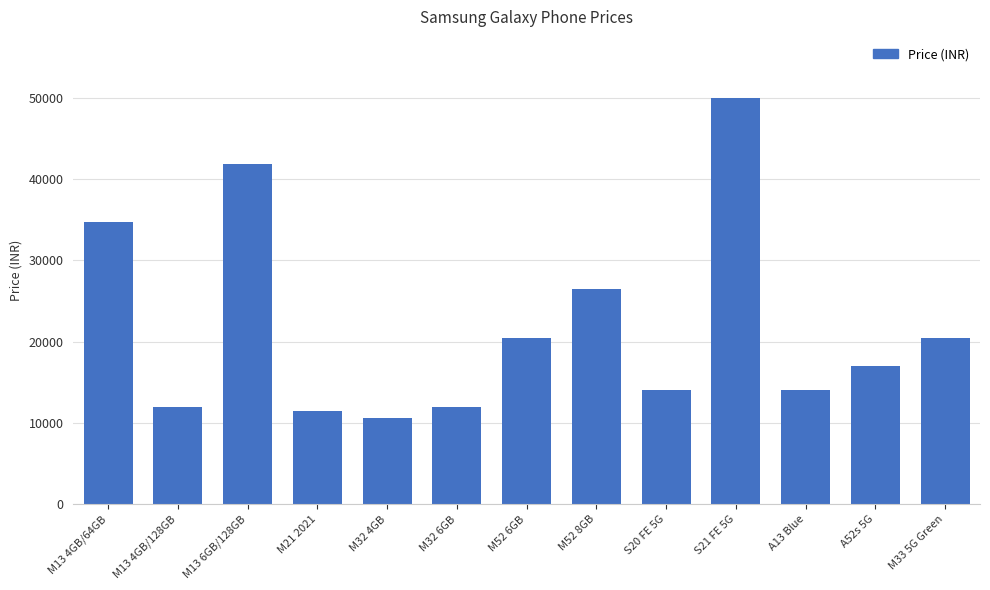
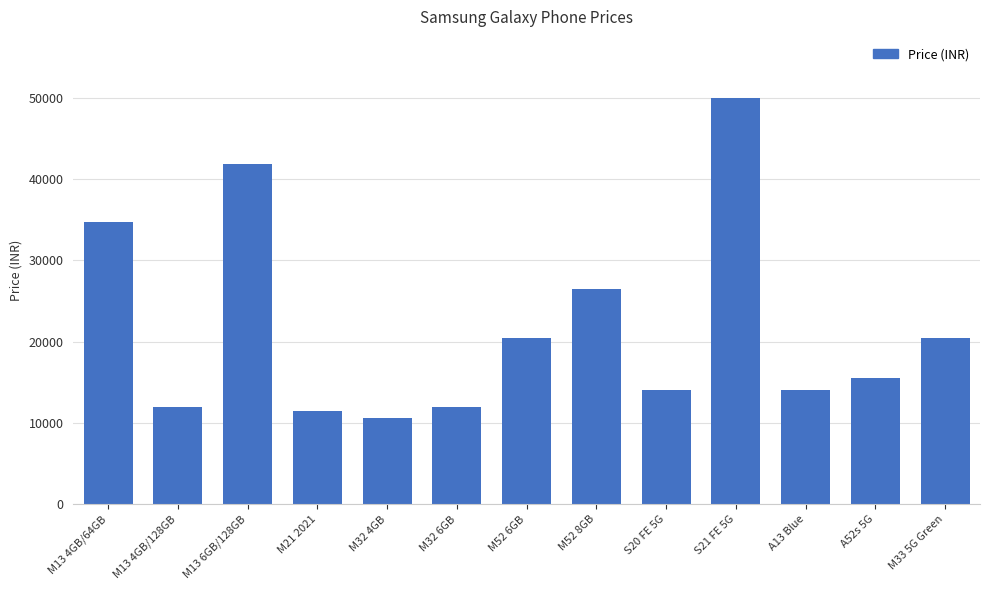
  {
    "M13 4GB/64GB": 35000,
    "M13 4GB/128GB": 12000,
    "M13 6GB/128GB": 42000,
    "M21 2021": 11000,
    "M32 4GB": 11000,
    "M32 6GB": 12000,
    "M52 6GB": 20000,
    "M52 8GB": 26000,
    "S20 FE 5G": 14000,
    "S21 FE 5G": 50000,
    "A13 Blue": 14000,
-   "A52s 5G": 17000,
+   "A52s 5G": 15000,
    "M33 5G Green": 20000
  }
